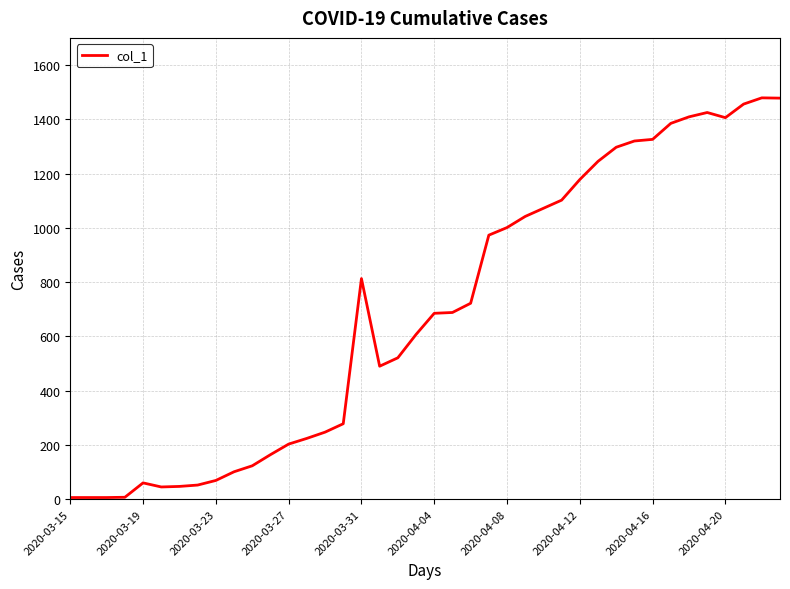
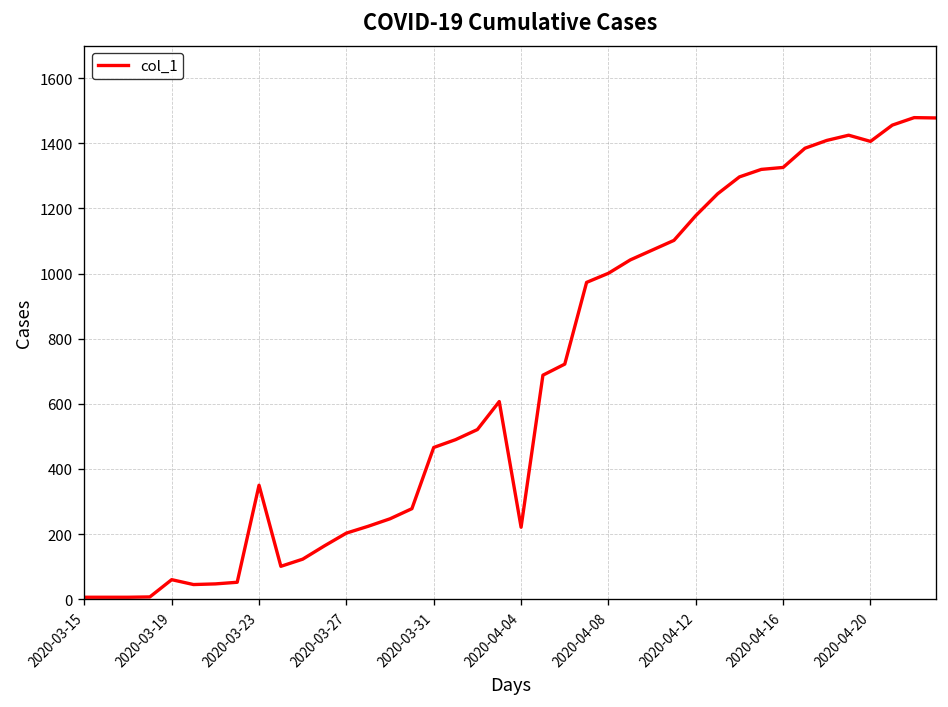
  {
    "2020-03-15": 10,
    "2020-03-19": 60,
-   "2020-03-23": 70,
+   "2020-03-23": 350,
    "2020-03-27": 200,
-   "2020-03-31": 810,
-   "2020-04-04": 690,
+   "2020-03-31": 470,
+   "2020-04-04": 220,
    "2020-04-08": 1000,
    "2020-04-12": 1180,
    "2020-04-16": 1330,
    "2020-04-20": 1410
  }
